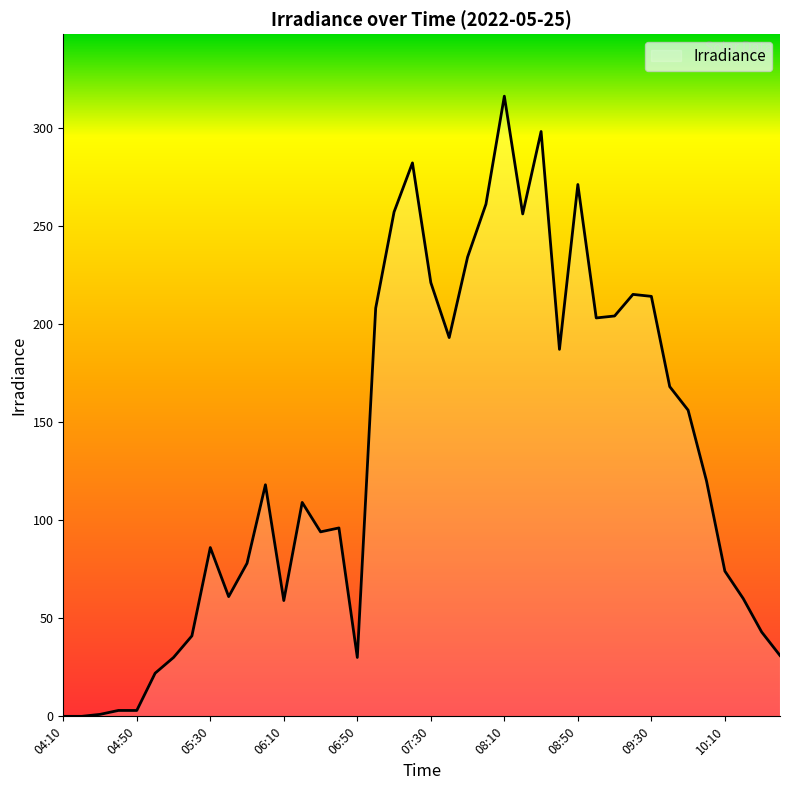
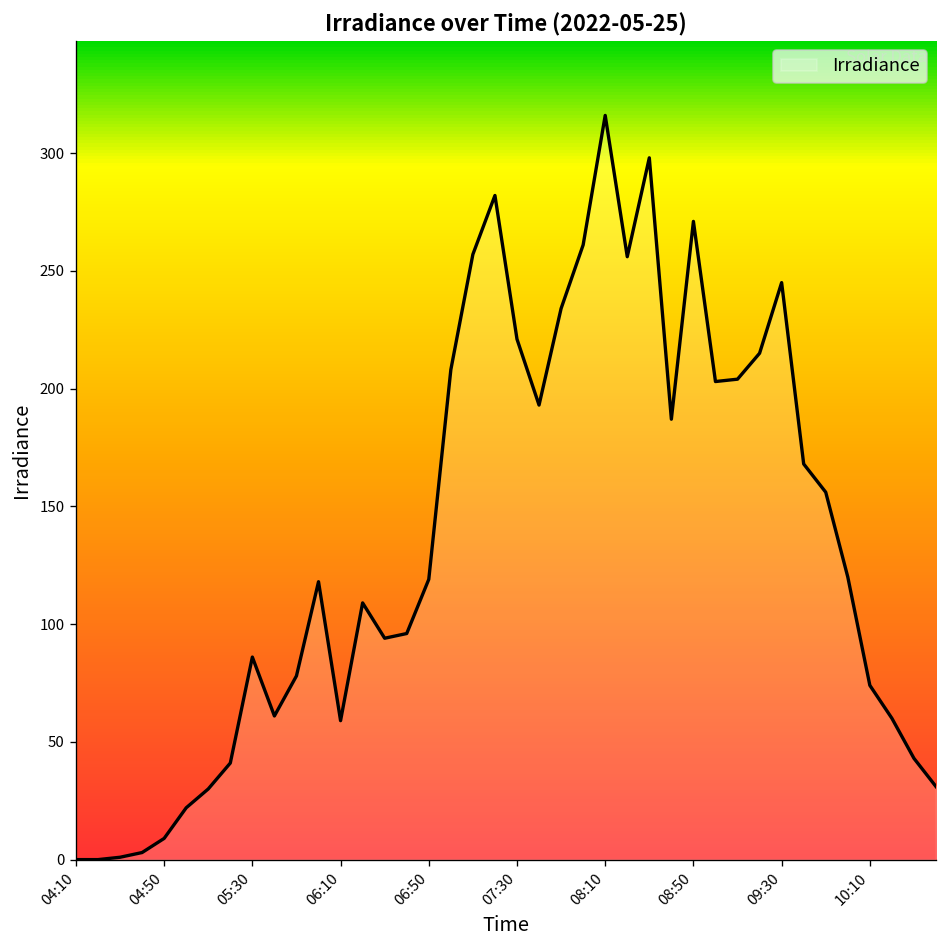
  {
    "04:10": 0,
-   "04:50": 3,
+   "04:50": 9,
    "05:30": 86,
    "06:10": 59,
-   "06:50": 30,
+   "06:50": 119,
    "07:30": 221,
    "08:10": 316,
    "08:50": 271,
-   "09:30": 214,
+   "09:30": 245,
    "10:10": 74
  }
